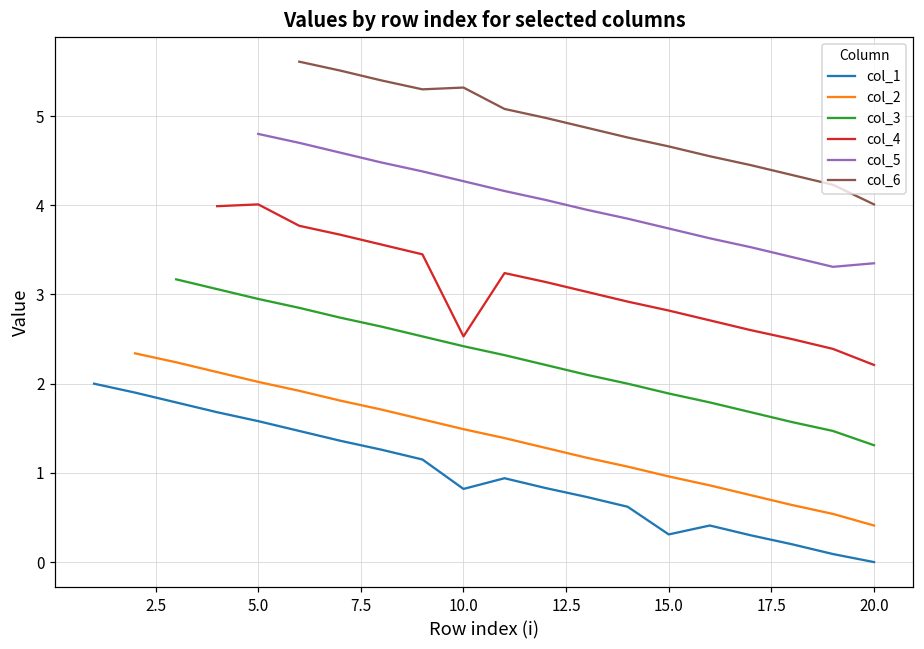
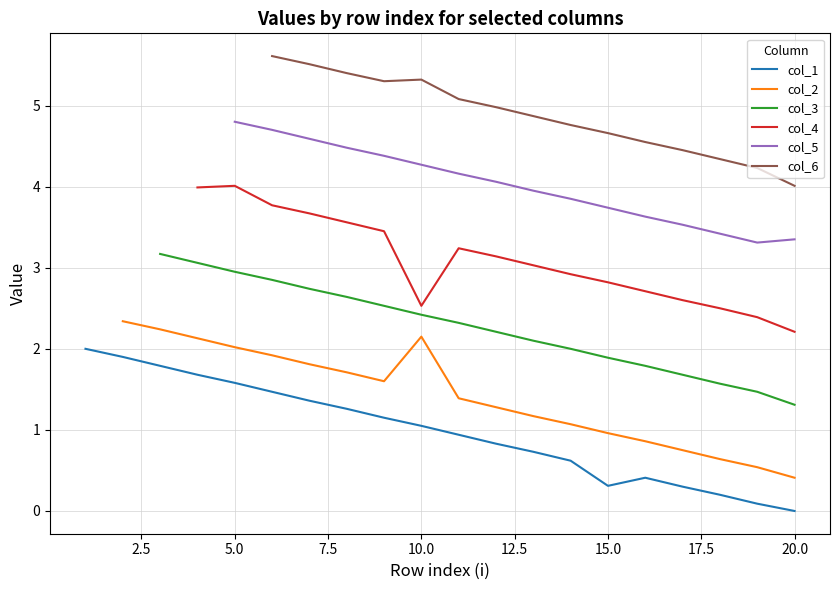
  {
    "col_1": {
      "5.0": 1.6,
-     "10.0": 0.8,
+     "10.0": 1.1,
      "15.0": 0.3,
      "20.0": 0.0
    },
    "col_2": {
      "5.0": 2.0,
-     "10.0": 1.5,
+     "10.0": 2.2,
      "15.0": 1.0,
      "20.0": 0.4
    },
    "col_3": {
      "5.0": 3.0,
      "10.0": 2.4,
      "15.0": 1.9,
      "20.0": 1.3
    },
    "col_4": {
      "5.0": 4.0,
      "10.0": 2.5,
      "15.0": 2.8,
      "20.0": 2.2
    },
    "col_5": {
      "5.0": 4.8,
      "10.0": 4.3,
      "15.0": 3.7,
      "20.0": 3.4
    },
    "col_6": {
      "10.0": 5.3,
      "15.0": 4.7,
      "20.0": 4.0
    }
  }
